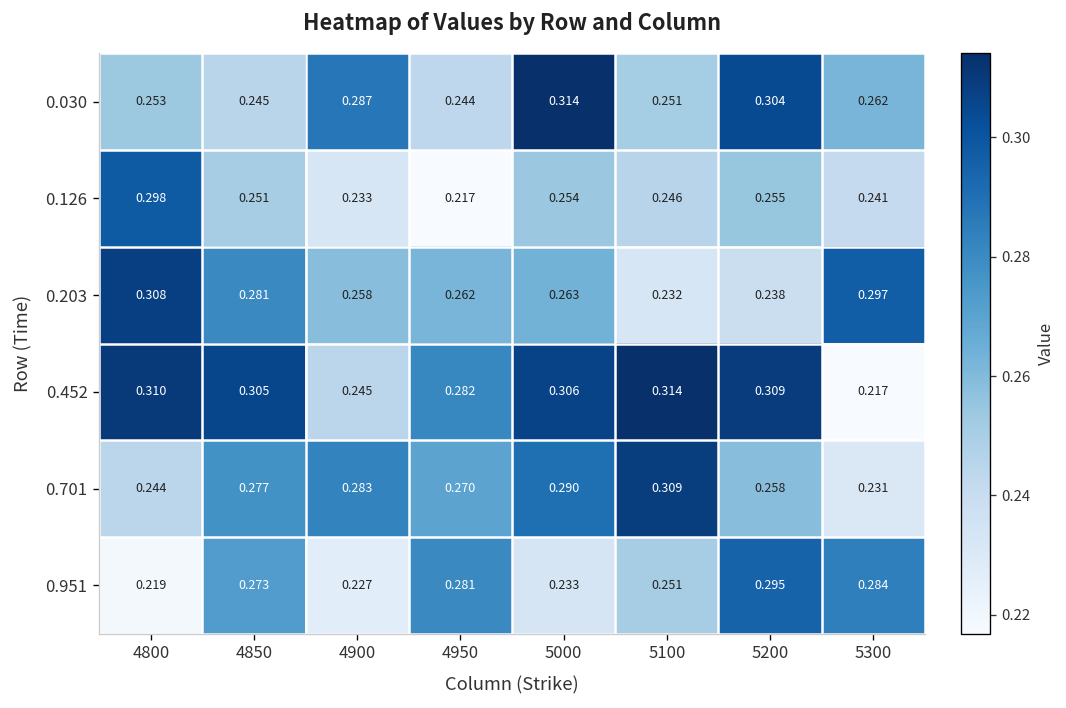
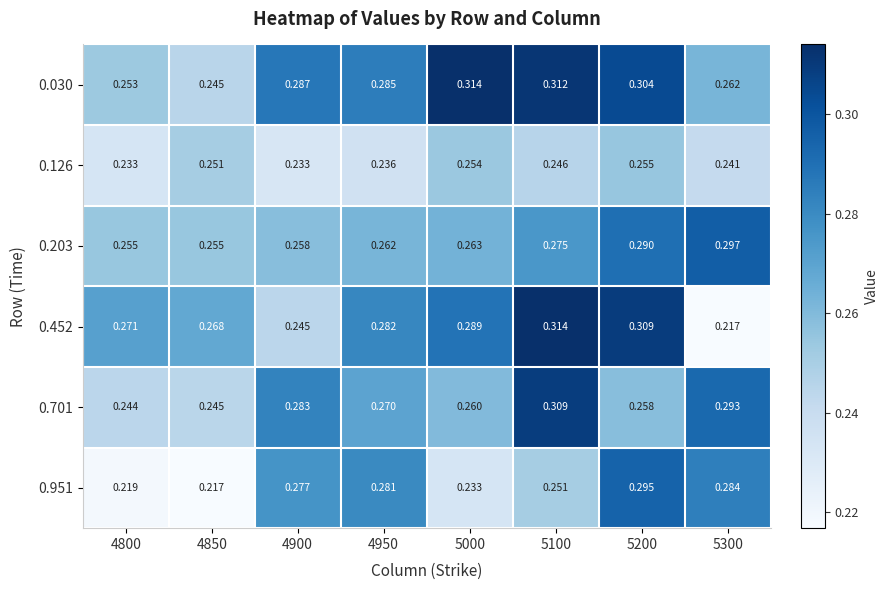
  {
    "0.030": {
      "4800": 0.253,
      "4850": 0.245,
      "4900": 0.287,
-     "4950": 0.244,
+     "4950": 0.285,
      "5000": 0.314,
-     "5100": 0.251,
+     "5100": 0.312,
      "5200": 0.304,
      "5300": 0.262
    },
    "0.126": {
-     "4800": 0.298,
+     "4800": 0.233,
      "4850": 0.251,
      "4900": 0.233,
-     "4950": 0.217,
+     "4950": 0.236,
      "5000": 0.254,
      "5100": 0.246,
      "5200": 0.255,
      "5300": 0.241
    },
    "0.203": {
-     "4800": 0.308,
-     "4850": 0.281,
+     "4800": 0.255,
+     "4850": 0.255,
      "4900": 0.258,
      "4950": 0.262,
      "5000": 0.263,
-     "5100": 0.232,
-     "5200": 0.238,
+     "5100": 0.275,
+     "5200": 0.290,
      "5300": 0.297
    },
    "0.452": {
-     "4800": 0.310,
-     "4850": 0.305,
+     "4800": 0.271,
+     "4850": 0.268,
      "4900": 0.245,
      "4950": 0.282,
-     "5000": 0.306,
+     "5000": 0.289,
      "5100": 0.314,
      "5200": 0.309,
      "5300": 0.217
    },
    "0.701": {
      "4800": 0.244,
-     "4850": 0.277,
+     "4850": 0.245,
      "4900": 0.283,
      "4950": 0.270,
-     "5000": 0.290,
+     "5000": 0.260,
      "5100": 0.309,
      "5200": 0.258,
-     "5300": 0.231
+     "5300": 0.293
    },
    "0.951": {
      "4800": 0.219,
-     "4850": 0.273,
-     "4900": 0.227,
+     "4850": 0.217,
+     "4900": 0.277,
      "4950": 0.281,
      "5000": 0.233,
      "5100": 0.251,
      "5200": 0.295,
      "5300": 0.284
    }
  }
